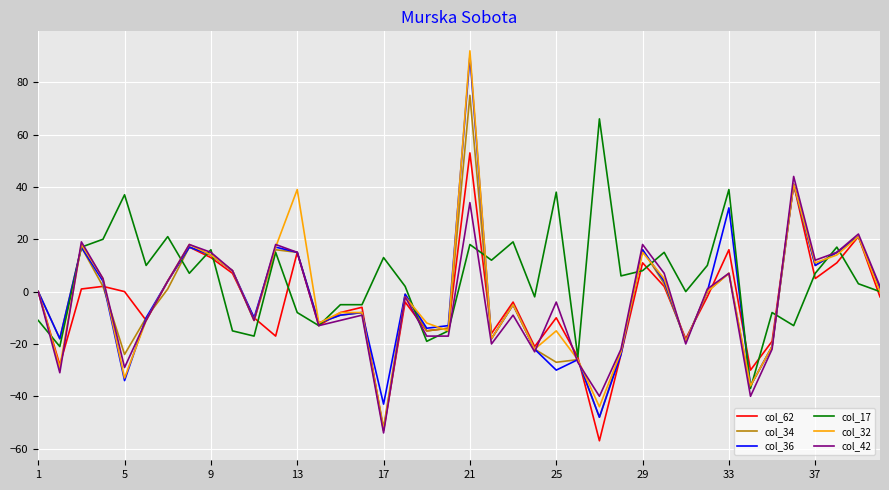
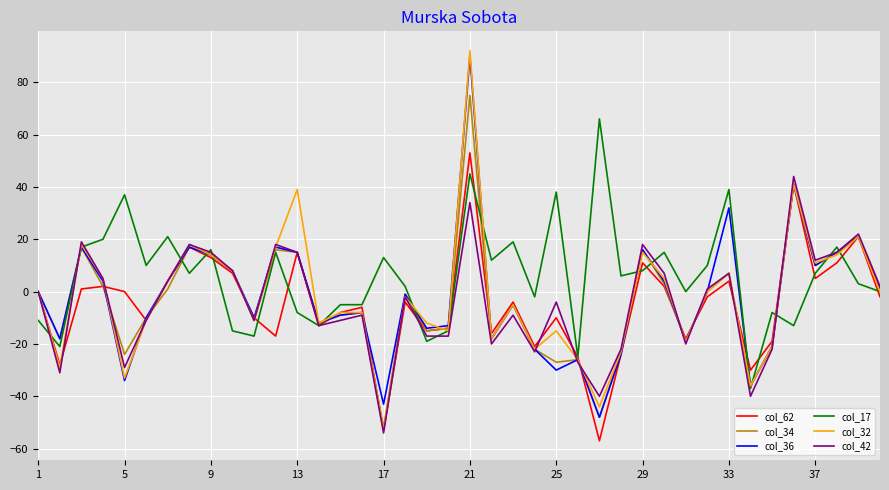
  {
    "col_62": {
      "5": 0,
      "9": 13,
      "21": 53,
      "25": -10,
      "29": 11,
-     "33": 16,
+     "33": 4,
      "37": 5
    },
    "col_34": {
      "5": -24,
      "17": -52,
      "21": 75,
      "25": -27
    },
    "col_36": {
      "5": -34,
      "17": -43,
      "21": 90,
      "25": -30,
      "33": 32
    },
    "col_17": {
      "1": -11,
      "5": 37,
      "9": 16,
      "13": -8,
      "17": 13,
-     "21": 18,
+     "21": 45,
      "25": 38,
      "29": 8,
      "33": 39,
      "37": 7
    },
    "col_32": {
      "5": -33,
      "13": 39,
      "21": 92,
      "25": -15,
      "29": 15,
      "37": 11
    },
    "col_42": {
      "5": -29,
      "9": 15,
      "17": -54,
      "21": 34,
      "25": -4,
      "29": 18,
      "37": 12
    }
  }
